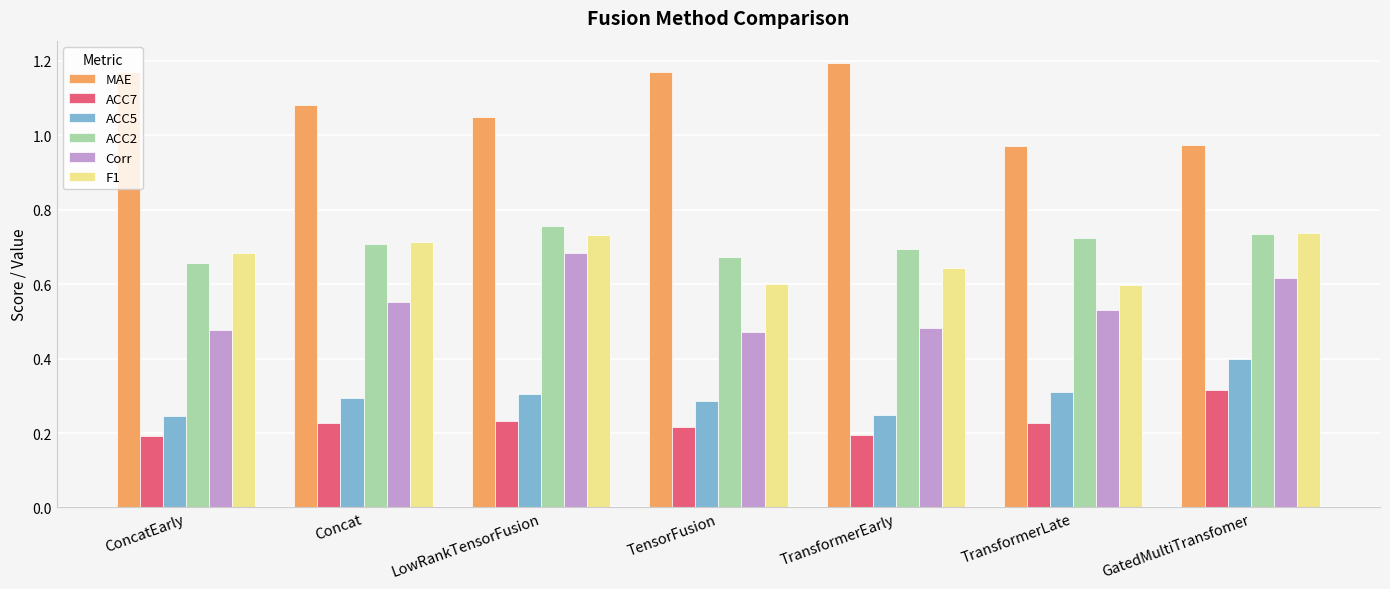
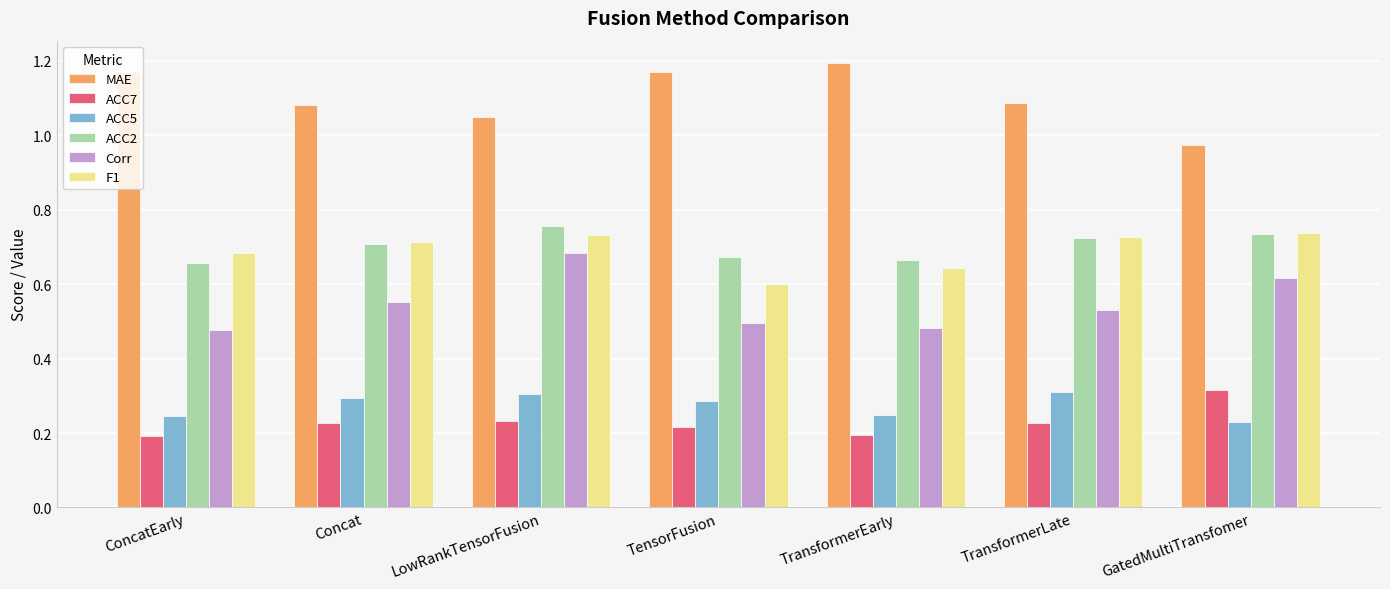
  {
    "MAE": {
      "Concat": 1.08,
      "LowRankTensorFusion": 1.05,
      "TensorFusion": 1.17,
      "TransformerEarly": 1.19,
-     "TransformerLate": 0.97,
+     "TransformerLate": 1.09,
      "GatedMultiTransfomer": 0.97
    },
    "ACC7": {
      "ConcatEarly": 0.19,
      "Concat": 0.23,
      "LowRankTensorFusion": 0.23,
      "TensorFusion": 0.22,
      "TransformerEarly": 0.20,
      "TransformerLate": 0.23,
      "GatedMultiTransfomer": 0.32
    },
    "ACC5": {
      "ConcatEarly": 0.25,
      "Concat": 0.29,
      "LowRankTensorFusion": 0.30,
      "TensorFusion": 0.28,
      "TransformerEarly": 0.25,
      "TransformerLate": 0.31,
-     "GatedMultiTransfomer": 0.40
+     "GatedMultiTransfomer": 0.23
    },
    "ACC2": {
      "ConcatEarly": 0.66,
      "Concat": 0.71,
      "LowRankTensorFusion": 0.76,
      "TensorFusion": 0.67,
-     "TransformerEarly": 0.69,
+     "TransformerEarly": 0.67,
      "TransformerLate": 0.72,
      "GatedMultiTransfomer": 0.74
    },
    "Corr": {
      "ConcatEarly": 0.48,
      "Concat": 0.55,
      "LowRankTensorFusion": 0.68,
-     "TensorFusion": 0.47,
+     "TensorFusion": 0.50,
      "TransformerEarly": 0.48,
      "TransformerLate": 0.53,
      "GatedMultiTransfomer": 0.62
    },
    "F1": {
      "ConcatEarly": 0.68,
      "Concat": 0.71,
      "LowRankTensorFusion": 0.73,
      "TensorFusion": 0.60,
      "TransformerEarly": 0.64,
-     "TransformerLate": 0.60,
+     "TransformerLate": 0.73,
      "GatedMultiTransfomer": 0.74
    }
  }
